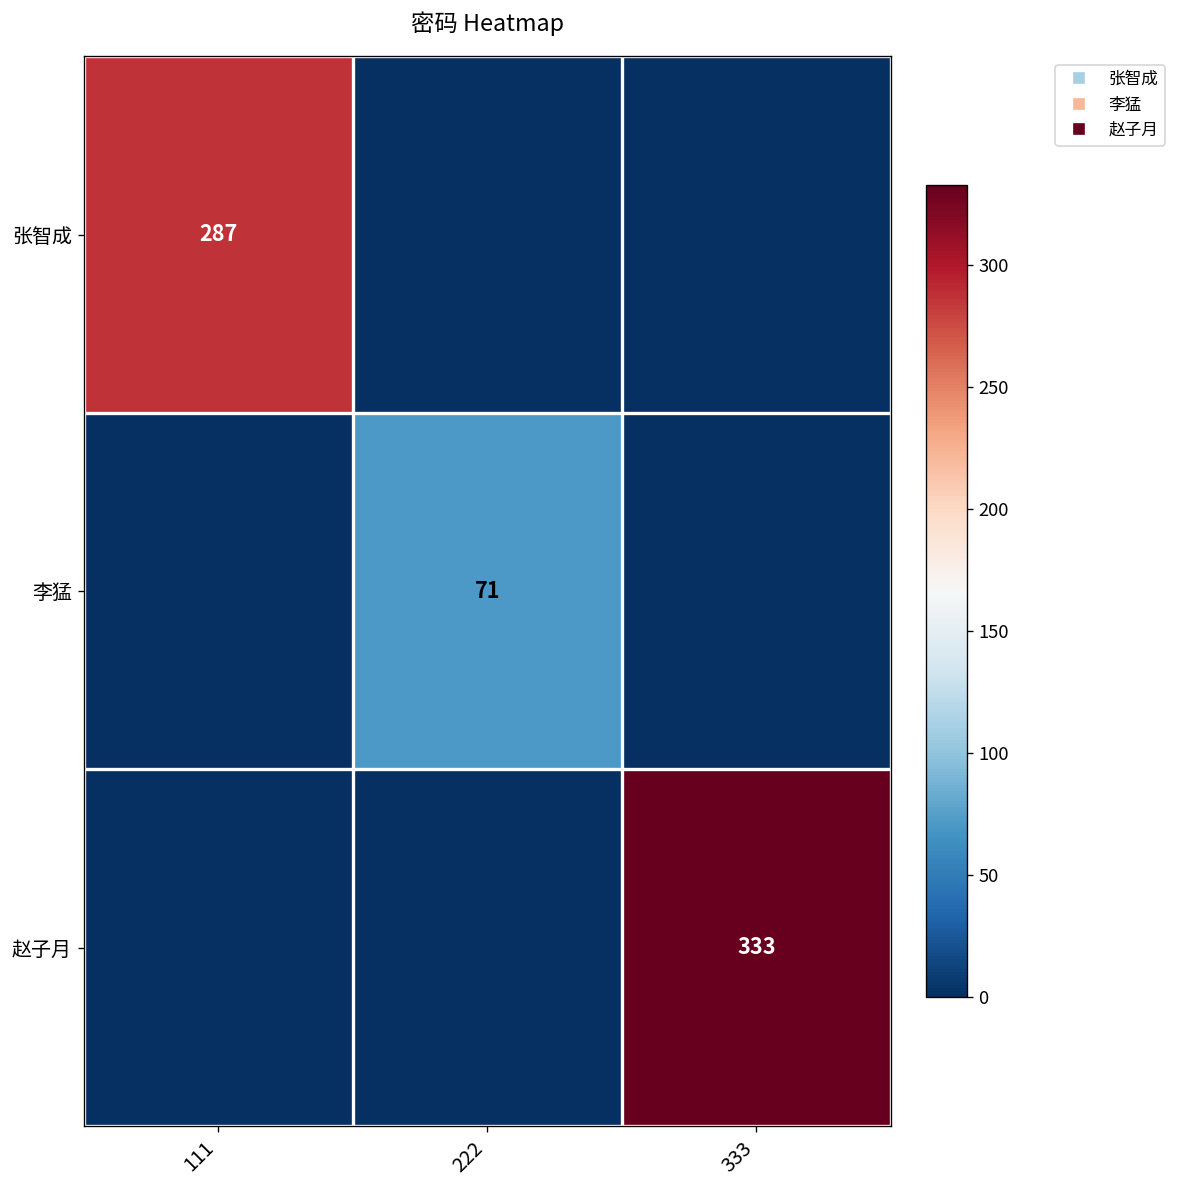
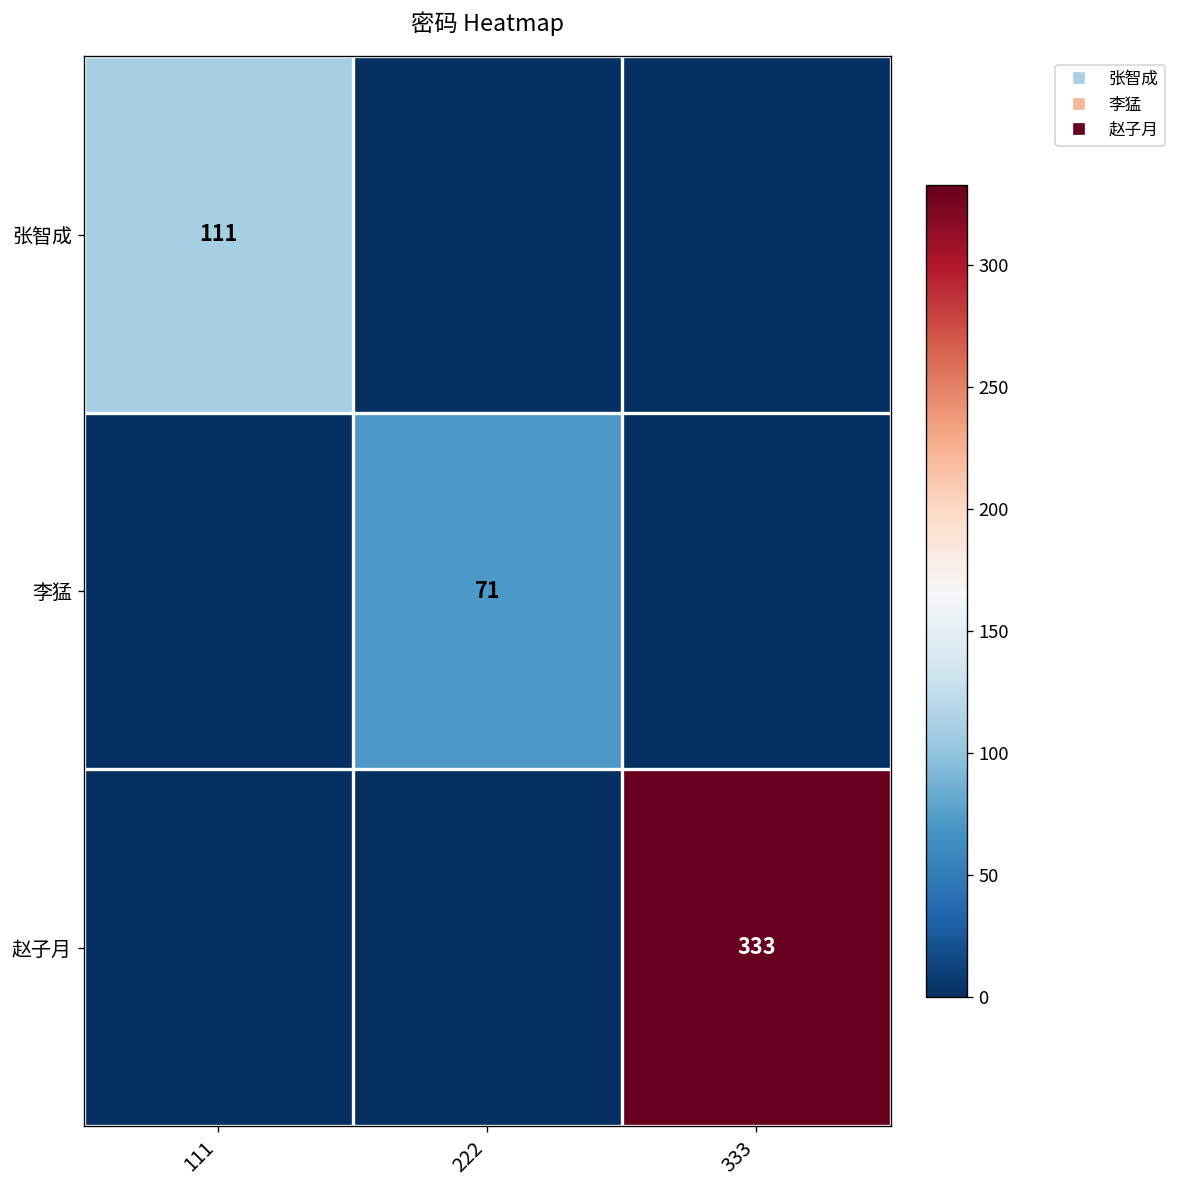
  {
    "张智成": {
-     "111": 287
+     "111": 111
    },
    "李猛": {
      "222": 71
    },
    "赵子月": {
      "333": 333
    }
  }
